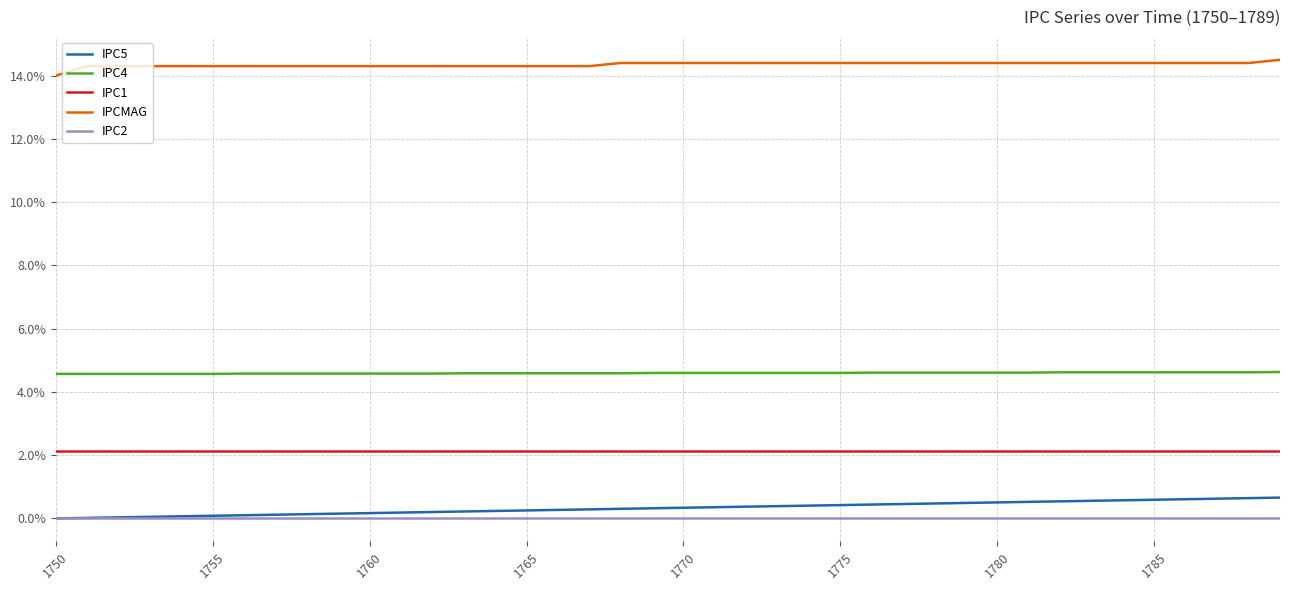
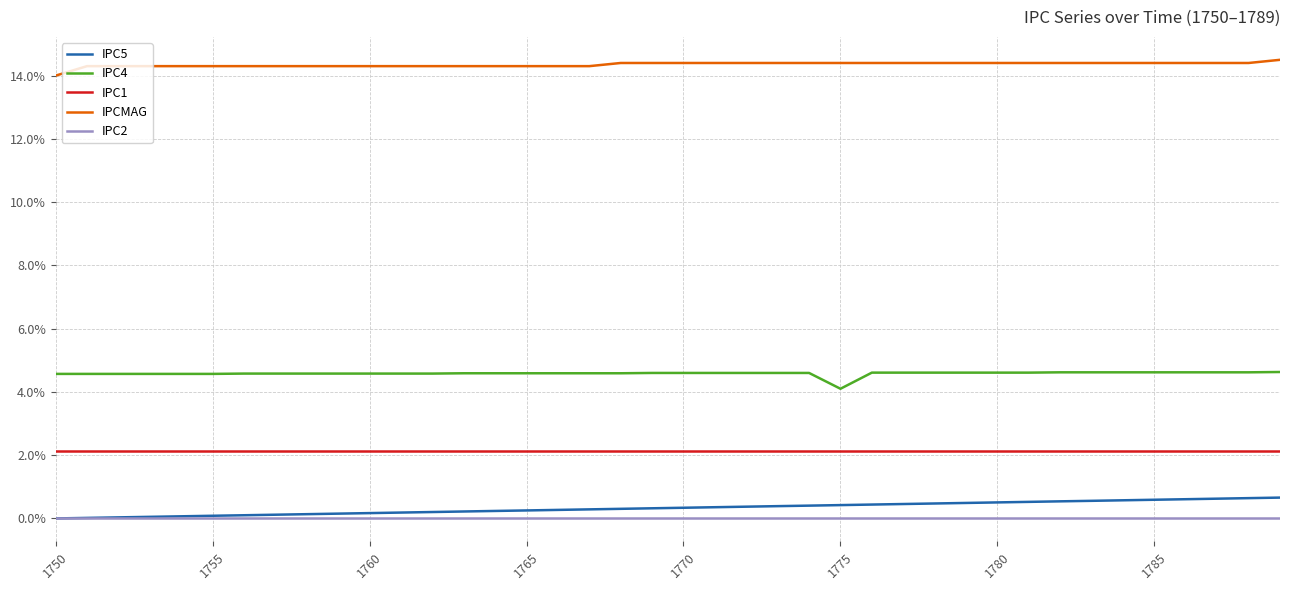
  {
    "IPC5": {
      "1755": "0.1%",
      "1760": "0.2%",
      "1765": "0.3%",
      "1770": "0.3%",
      "1775": "0.4%",
      "1780": "0.5%",
      "1785": "0.6%"
    },
    "IPC4": {
      "1750": "4.6%",
      "1755": "4.6%",
      "1760": "4.6%",
      "1765": "4.6%",
      "1770": "4.6%",
-     "1775": "4.6%",
+     "1775": "4.1%",
      "1780": "4.6%",
      "1785": "4.6%"
    },
    "IPC1": {
      "1750": "2.1%",
      "1755": "2.1%",
      "1760": "2.1%",
      "1765": "2.1%",
      "1770": "2.1%",
      "1775": "2.1%",
      "1780": "2.1%",
      "1785": "2.1%"
    },
    "IPCMAG": {
      "1750": "14.0%",
      "1755": "14.3%",
      "1760": "14.3%",
      "1765": "14.3%",
      "1770": "14.4%",
      "1775": "14.4%",
      "1780": "14.4%",
      "1785": "14.4%"
    },
    "IPC2": {
      "1755": "0.0%",
      "1760": "0.0%",
      "1765": "0.0%",
      "1770": "0.0%",
      "1775": "0.0%",
      "1780": "0.0%",
      "1785": "0.0%"
    }
  }
